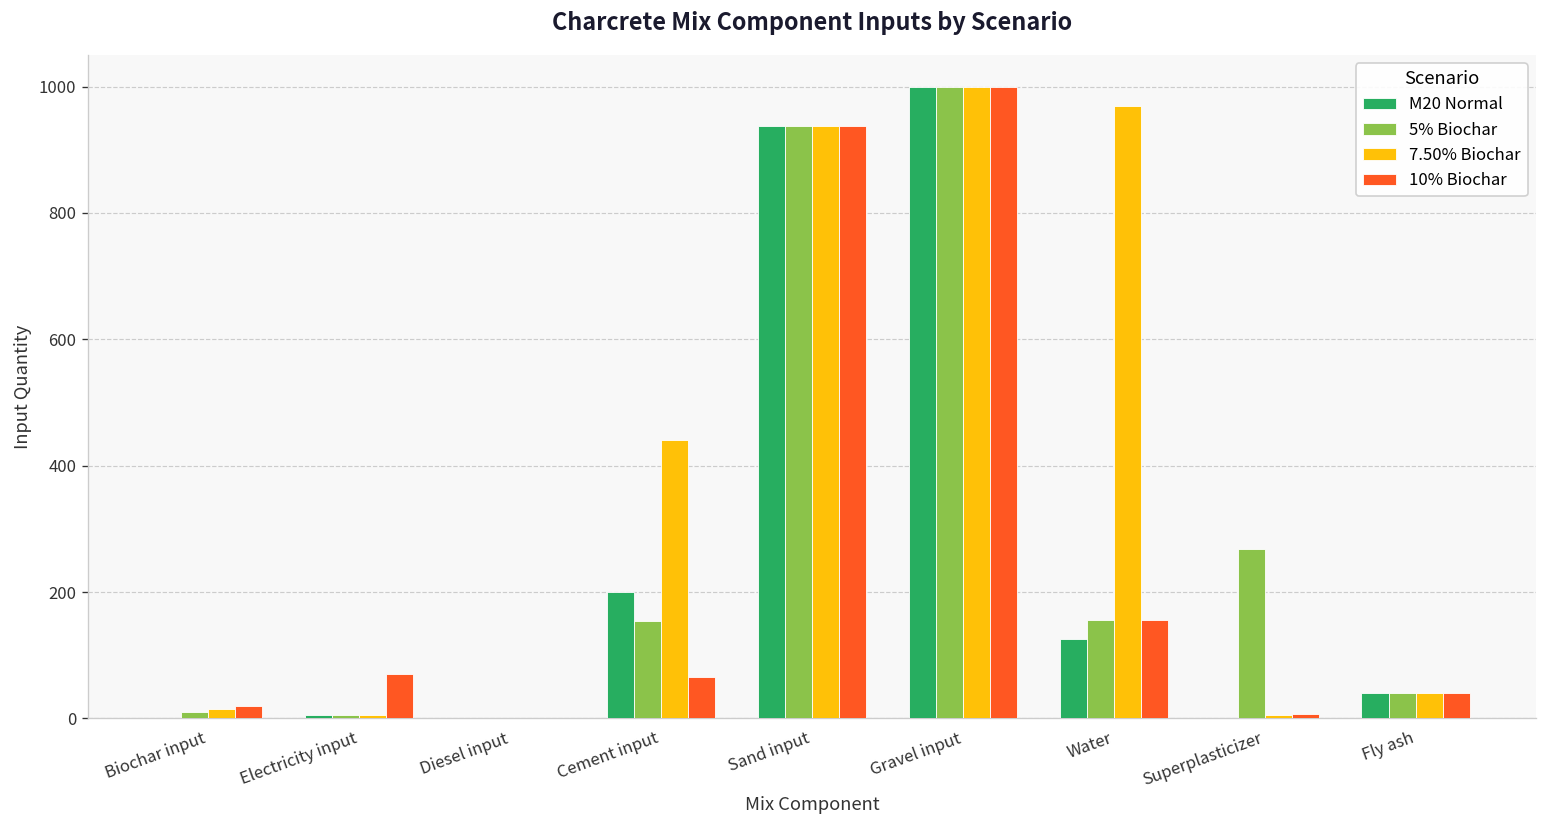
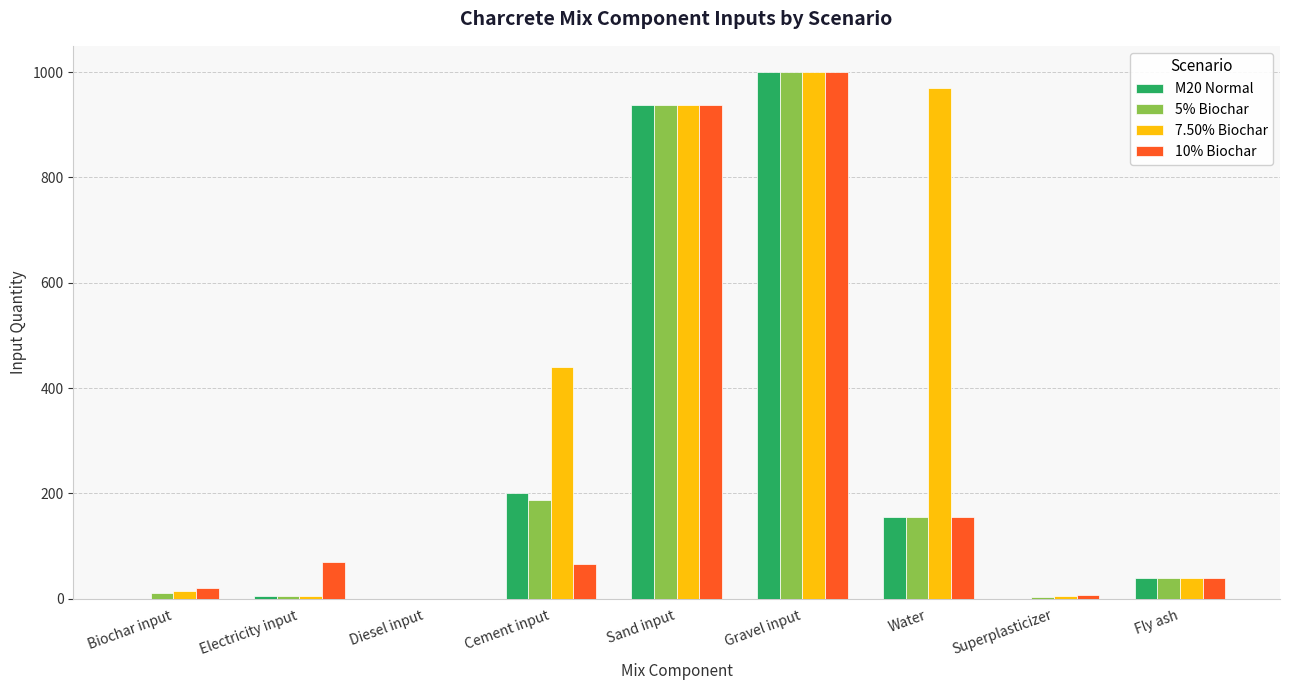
  {
    "M20 Normal": {
      "Biochar input": 0,
      "Electricity input": 10,
      "Cement input": 200,
      "Sand input": 940,
      "Gravel input": 1000,
-     "Water": 130,
+     "Water": 160,
      "Superplasticizer": 0,
      "Fly ash": 40
    },
    "5% Biochar": {
      "Biochar input": 10,
      "Electricity input": 10,
-     "Cement input": 150,
+     "Cement input": 190,
      "Sand input": 940,
      "Gravel input": 1000,
      "Water": 160,
-     "Superplasticizer": 270,
+     "Superplasticizer": 0,
      "Fly ash": 40
    },
    "7.50% Biochar": {
      "Biochar input": 20,
      "Electricity input": 10,
      "Cement input": 440,
      "Sand input": 940,
      "Gravel input": 1000,
      "Water": 970,
      "Superplasticizer": 10,
      "Fly ash": 40
    },
    "10% Biochar": {
      "Biochar input": 20,
      "Electricity input": 70,
      "Cement input": 70,
      "Sand input": 940,
      "Gravel input": 1000,
      "Water": 160,
      "Superplasticizer": 10,
      "Fly ash": 40
    }
  }
